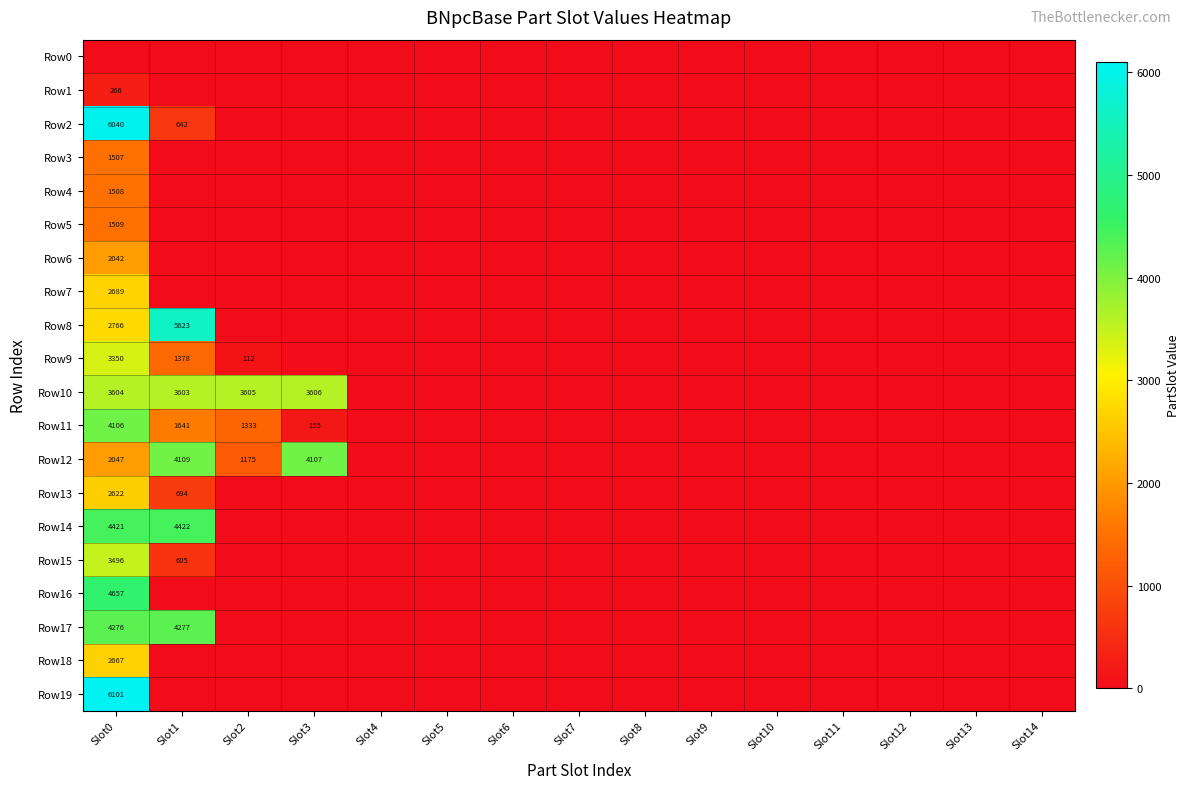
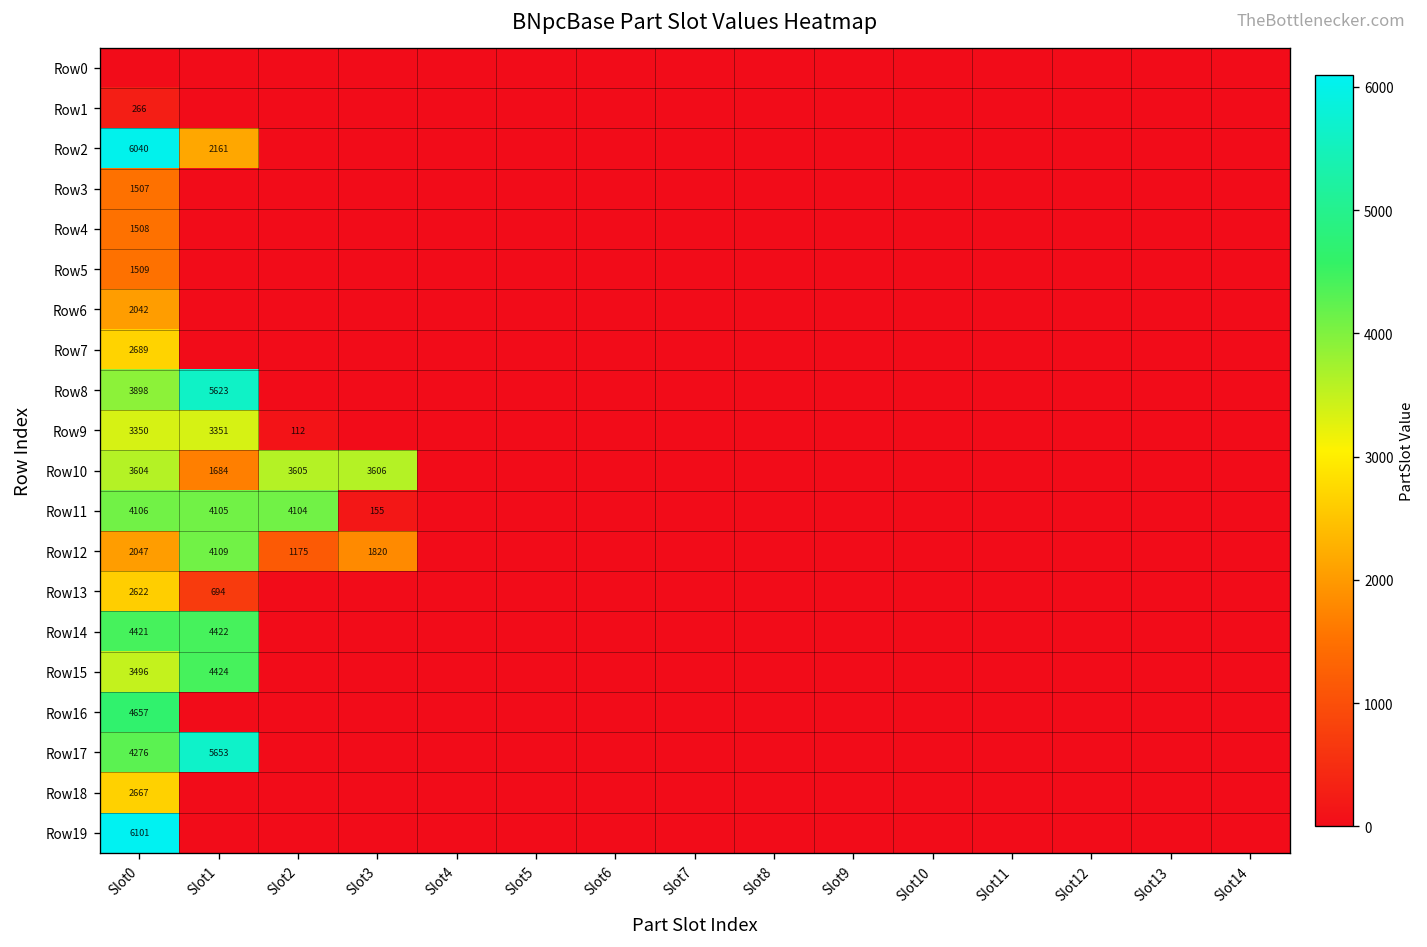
  {
    "Row1": {
      "Slot0": 266
    },
    "Row2": {
      "Slot0": 6040,
-     "Slot1": 642
+     "Slot1": 2161
    },
    "Row3": {
      "Slot0": 1507
    },
    "Row4": {
      "Slot0": 1508
    },
    "Row5": {
      "Slot0": 1509
    },
    "Row6": {
      "Slot0": 2042
    },
    "Row7": {
      "Slot0": 2689
    },
    "Row8": {
-     "Slot0": 2766,
+     "Slot0": 3898,
      "Slot1": 5623
    },
    "Row9": {
      "Slot0": 3350,
-     "Slot1": 1378,
+     "Slot1": 3351,
      "Slot2": 112
    },
    "Row10": {
      "Slot0": 3604,
-     "Slot1": 3603,
+     "Slot1": 1684,
      "Slot2": 3605,
      "Slot3": 3606
    },
    "Row11": {
      "Slot0": 4106,
-     "Slot1": 1641,
-     "Slot2": 1333,
+     "Slot1": 4105,
+     "Slot2": 4104,
      "Slot3": 155
    },
    "Row12": {
      "Slot0": 2047,
      "Slot1": 4109,
      "Slot2": 1175,
-     "Slot3": 4107
+     "Slot3": 1820
    },
    "Row13": {
      "Slot0": 2622,
      "Slot1": 694
    },
    "Row14": {
      "Slot0": 4421,
      "Slot1": 4422
    },
    "Row15": {
      "Slot0": 3496,
-     "Slot1": 605
+     "Slot1": 4424
    },
    "Row16": {
      "Slot0": 4657
    },
    "Row17": {
      "Slot0": 4276,
-     "Slot1": 4277
+     "Slot1": 5653
    },
    "Row18": {
      "Slot0": 2667
    },
    "Row19": {
      "Slot0": 6101
    }
  }
